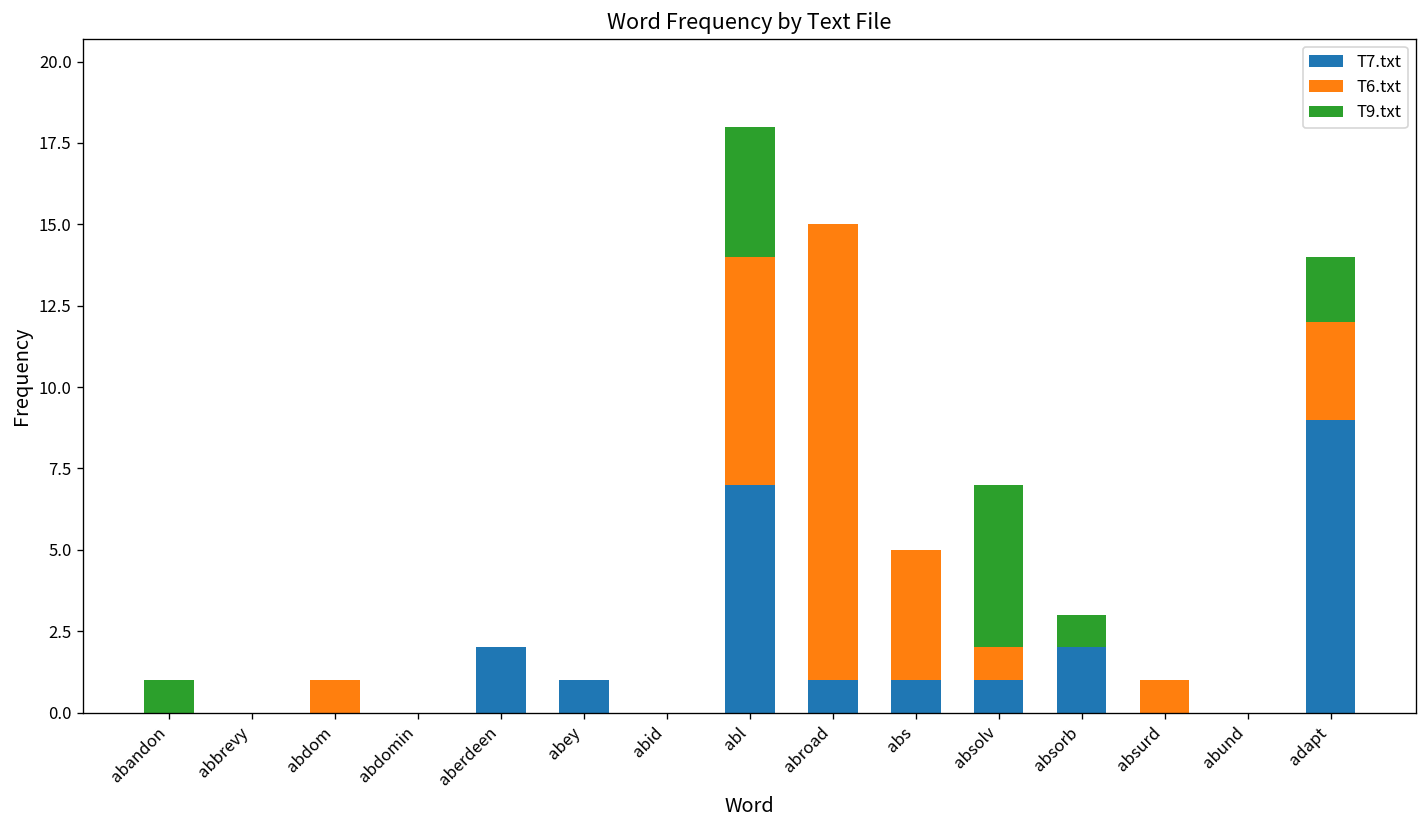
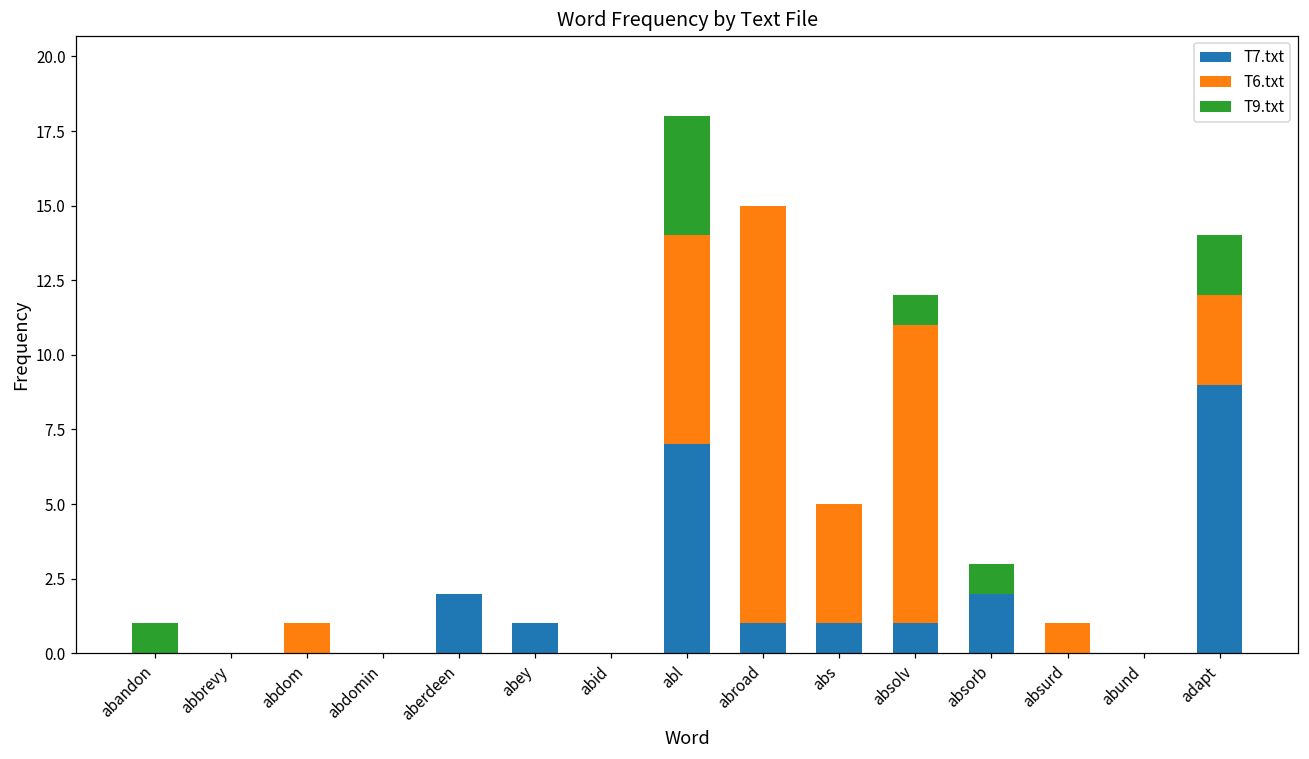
  {
    "T7.txt": {
      "abandon": 0,
      "abbrevy": 0,
      "abdom": 0,
      "abdomin": 0,
      "aberdeen": 2,
      "abey": 1,
      "abid": 0,
      "abl": 7,
      "abroad": 1,
      "abs": 1,
      "absolv": 1,
      "absorb": 2,
      "absurd": 0,
      "abund": 0,
      "adapt": 9
    },
    "T6.txt": {
      "abandon": 0,
      "abbrevy": 0,
      "abdom": 1,
      "abdomin": 0,
      "aberdeen": 0,
      "abey": 0,
      "abid": 0,
      "abl": 7,
      "abroad": 14,
      "abs": 4,
-     "absolv": 1,
+     "absolv": 10,
      "absorb": 0,
      "absurd": 1,
      "abund": 0,
      "adapt": 3
    },
    "T9.txt": {
      "abandon": 1,
      "abbrevy": 0,
      "abdom": 0,
      "abdomin": 0,
      "aberdeen": 0,
      "abey": 0,
      "abid": 0,
      "abl": 4,
      "abroad": 0,
      "abs": 0,
-     "absolv": 5,
+     "absolv": 1,
      "absorb": 1,
      "absurd": 0,
      "abund": 0,
      "adapt": 2
    }
  }
